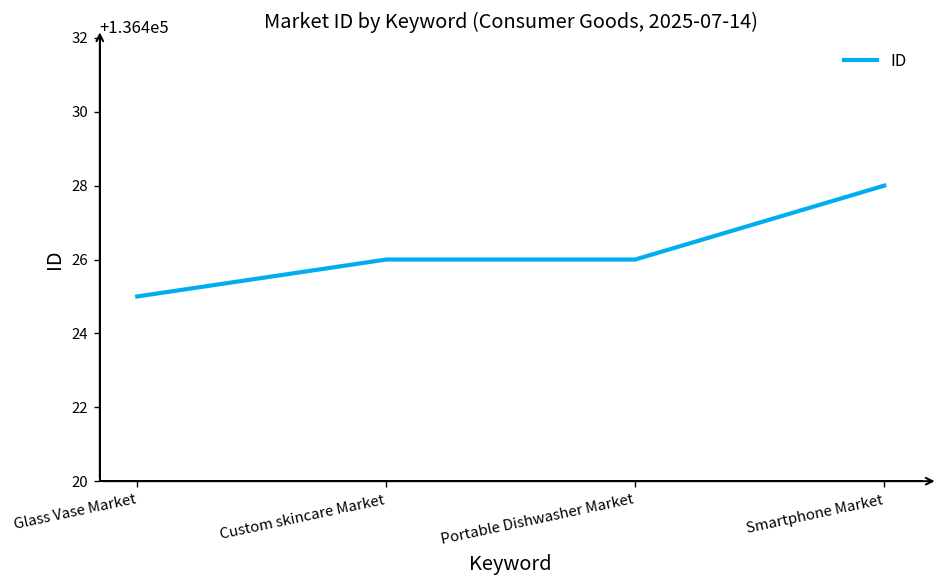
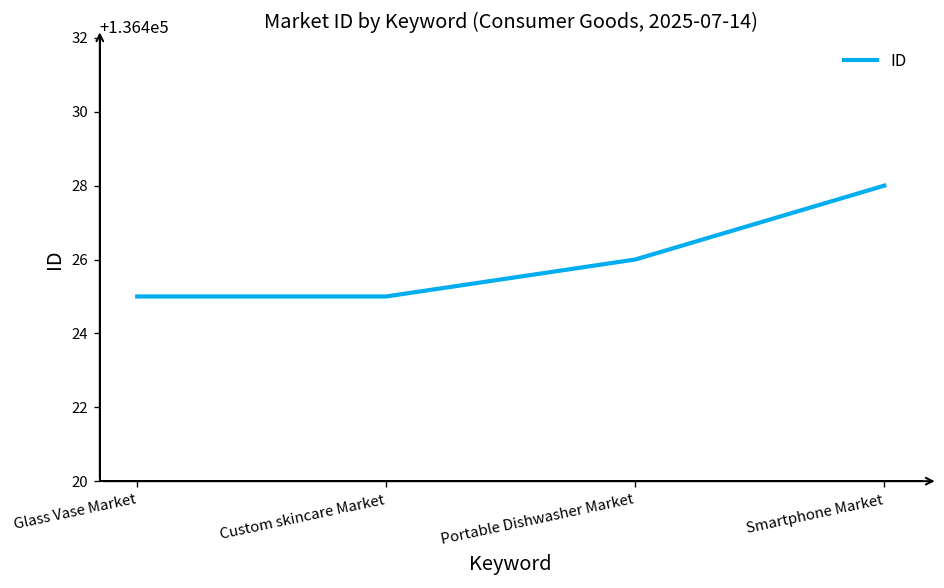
  {
    "Glass Vase Market": 136425,
-   "Custom skincare Market": 136426,
+   "Custom skincare Market": 136425,
    "Portable Dishwasher Market": 136426,
    "Smartphone Market": 136428
  }
